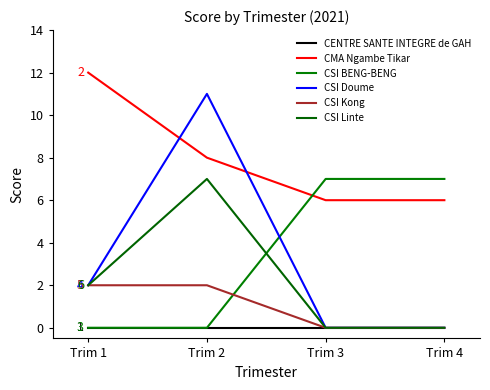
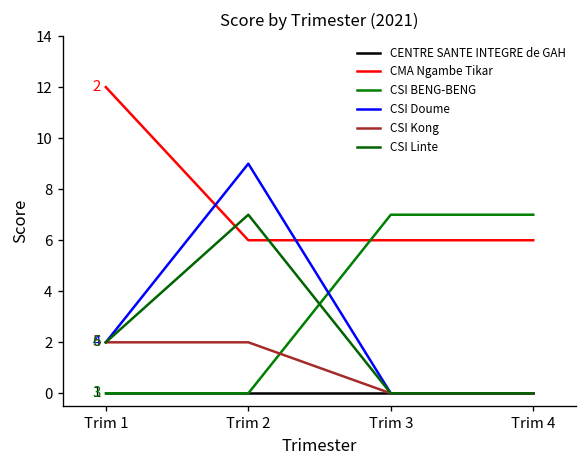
  {
    "CMA Ngambe Tikar": {
-     "Trim 2": 8,
+     "Trim 2": 6,
      "Trim 3": 6,
      "Trim 4": 6
    },
    "CSI Doume": {
-     "Trim 2": 11
+     "Trim 2": 9
    },
    "CSI Kong": {
      "Trim 2": 2
    }
  }
